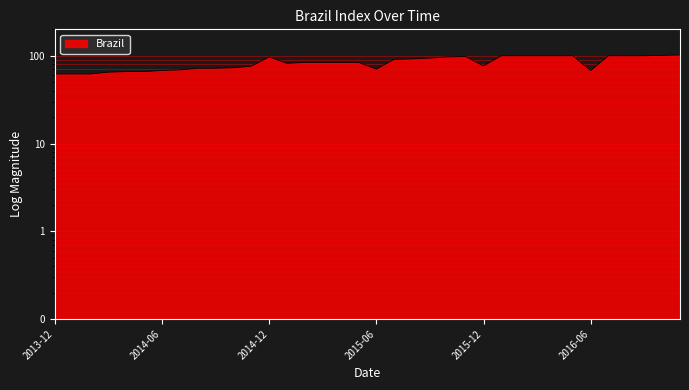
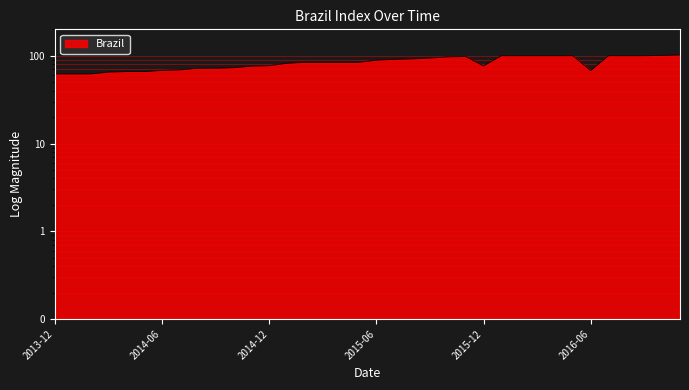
  {
    "2013-12": 60,
    "2014-06": 70,
-   "2014-12": 100,
-   "2015-06": 70,
+   "2014-12": 80,
+   "2015-06": 90,
    "2015-12": 80,
    "2016-06": 70
  }
